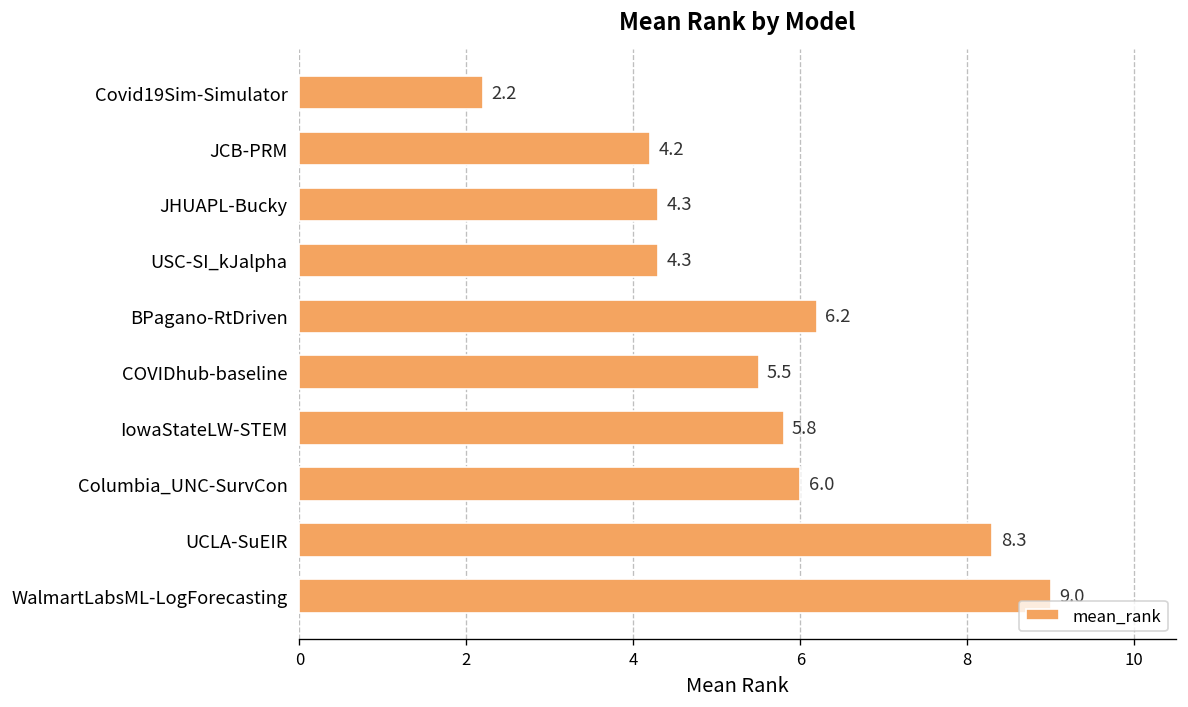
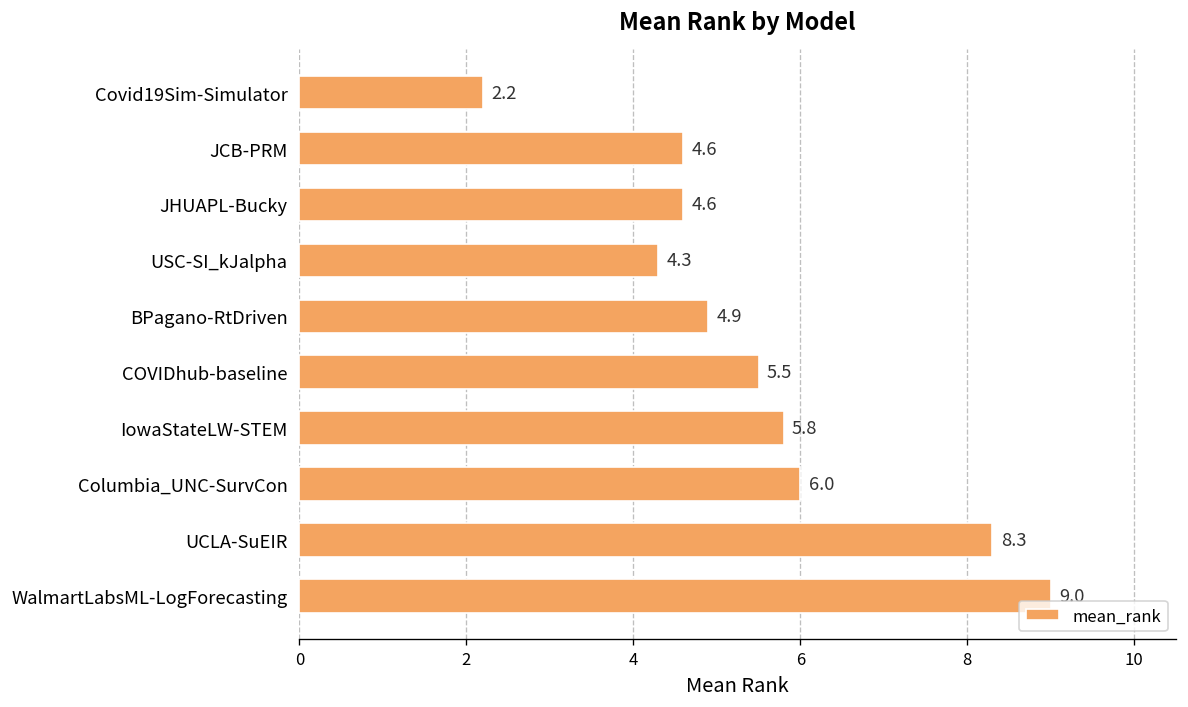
  {
    "Covid19Sim-Simulator": 2.2,
-   "JCB-PRM": 4.2,
-   "JHUAPL-Bucky": 4.3,
+   "JCB-PRM": 4.6,
+   "JHUAPL-Bucky": 4.6,
    "USC-SI_kJalpha": 4.3,
-   "BPagano-RtDriven": 6.2,
+   "BPagano-RtDriven": 4.9,
    "COVIDhub-baseline": 5.5,
    "IowaStateLW-STEM": 5.8,
    "Columbia_UNC-SurvCon": 6.0,
    "UCLA-SuEIR": 8.3
  }
